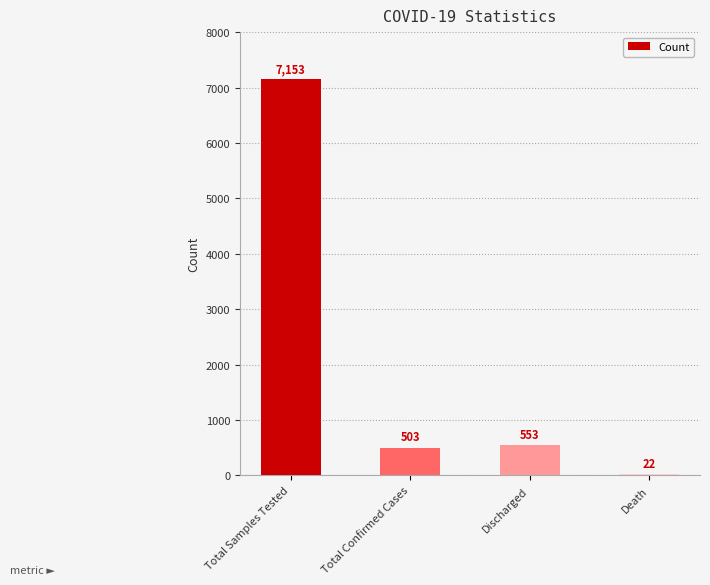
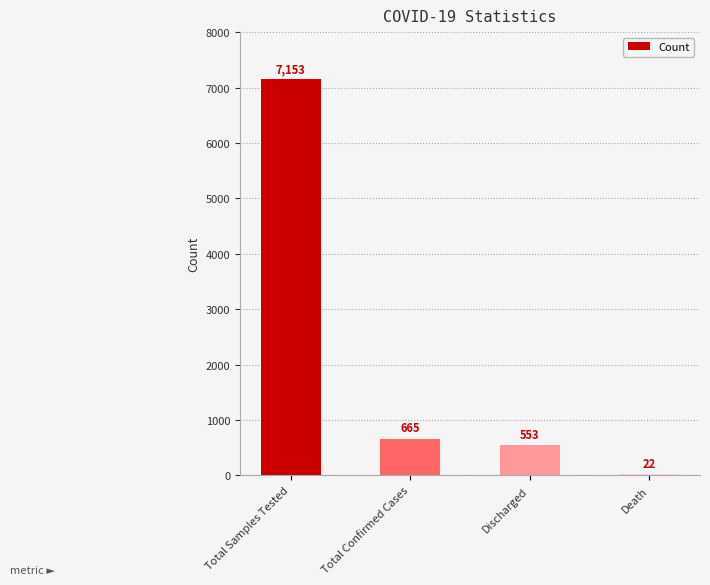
  {
    "Total Samples Tested": "7,153",
-   "Total Confirmed Cases": "503",
+   "Total Confirmed Cases": "665",
    "Discharged": "553",
    "Death": "22"
  }
